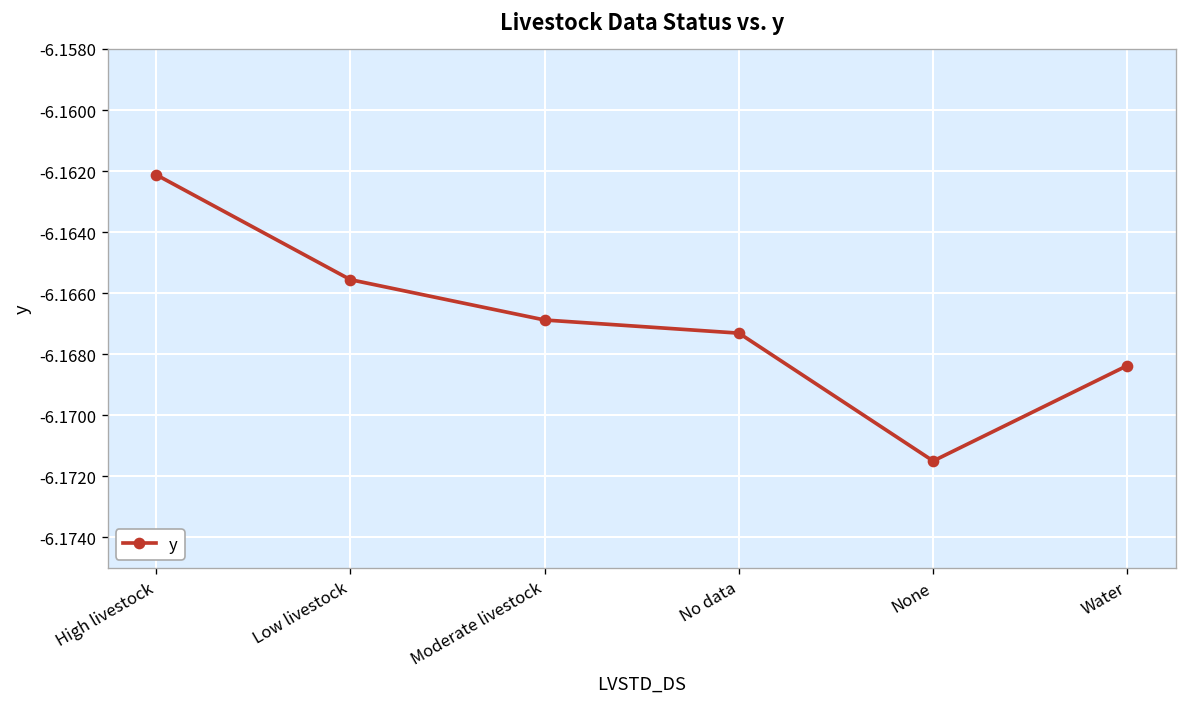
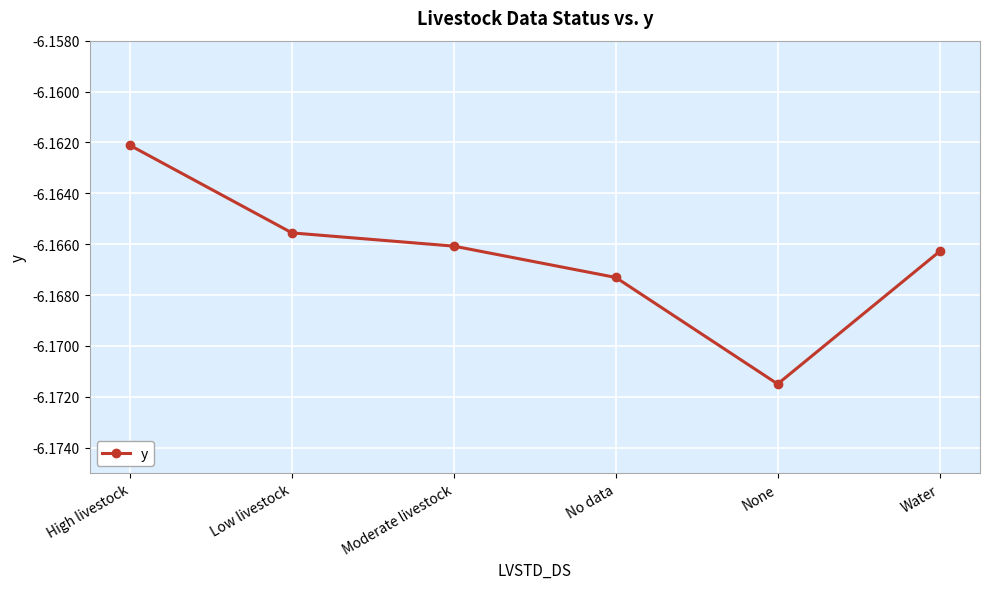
  {
    "High livestock": -6.1621,
    "Low livestock": -6.1656,
-   "Moderate livestock": -6.1669,
+   "Moderate livestock": -6.1661,
    "No data": -6.1673,
    "None": -6.1715,
-   "Water": -6.1684
+   "Water": -6.1663
  }
